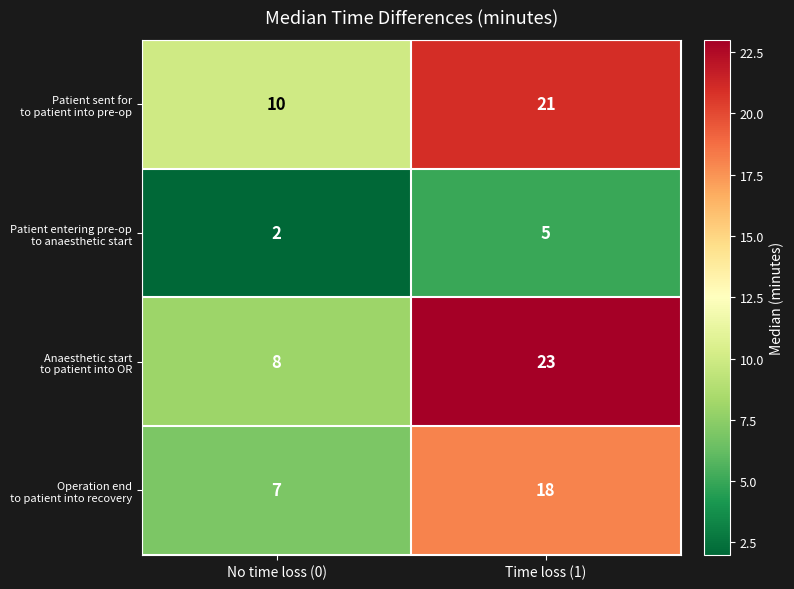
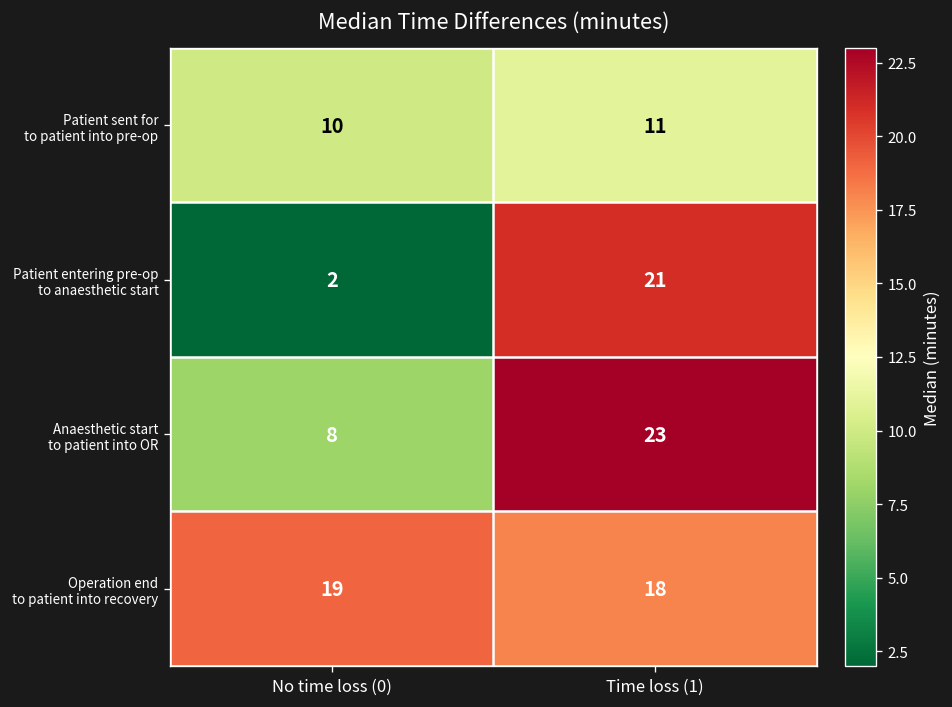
  {
    "Patient sent for to patient into pre-op": {
      "No time loss (0)": 10,
-     "Time loss (1)": 21
+     "Time loss (1)": 11
    },
    "Patient entering pre-op to anaesthetic start": {
      "No time loss (0)": 2,
-     "Time loss (1)": 5
+     "Time loss (1)": 21
    },
    "Anaesthetic start to patient into OR": {
      "No time loss (0)": 8,
      "Time loss (1)": 23
    },
    "Operation end to patient into recovery": {
-     "No time loss (0)": 7,
+     "No time loss (0)": 19,
      "Time loss (1)": 18
    }
  }
